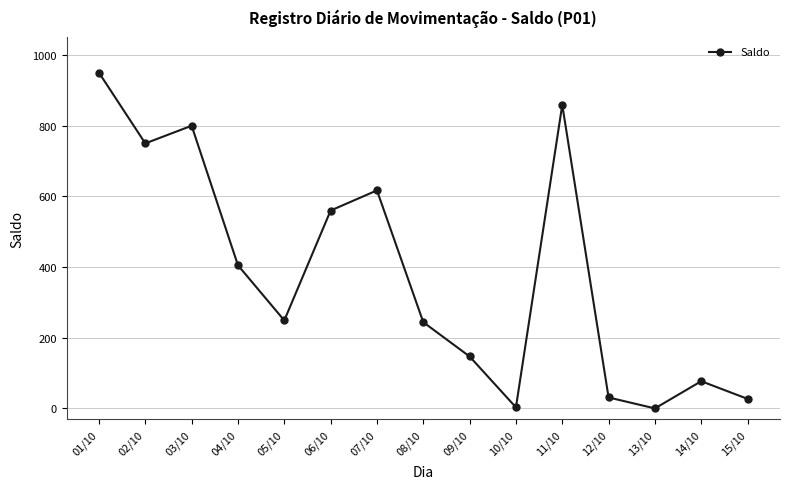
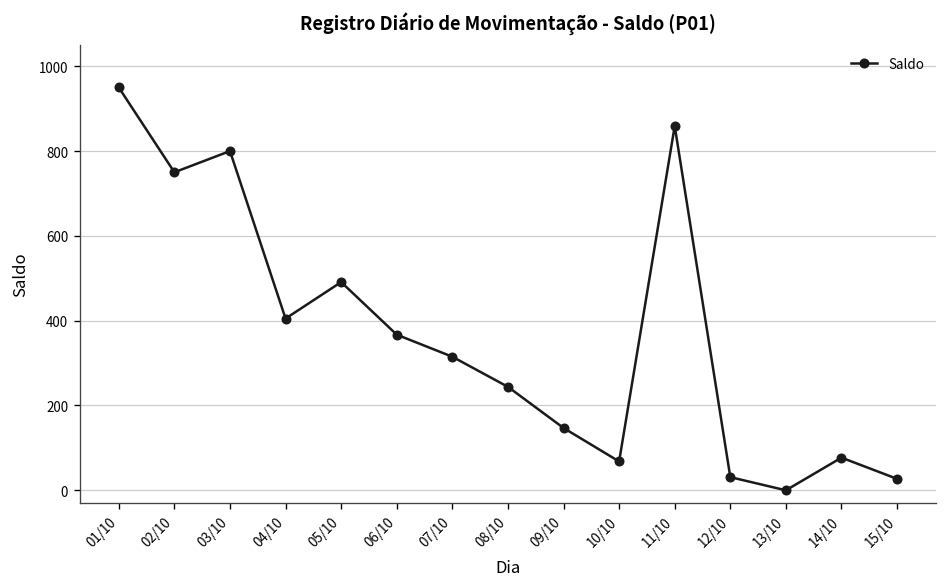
  {
    "01/10": 950,
    "02/10": 750,
    "03/10": 800,
    "04/10": 410,
-   "05/10": 250,
-   "06/10": 560,
-   "07/10": 620,
+   "05/10": 490,
+   "06/10": 370,
+   "07/10": 320,
    "08/10": 240,
    "09/10": 150,
-   "10/10": 0,
+   "10/10": 70,
    "11/10": 860,
    "12/10": 30,
    "13/10": 0,
    "14/10": 80,
    "15/10": 30
  }
